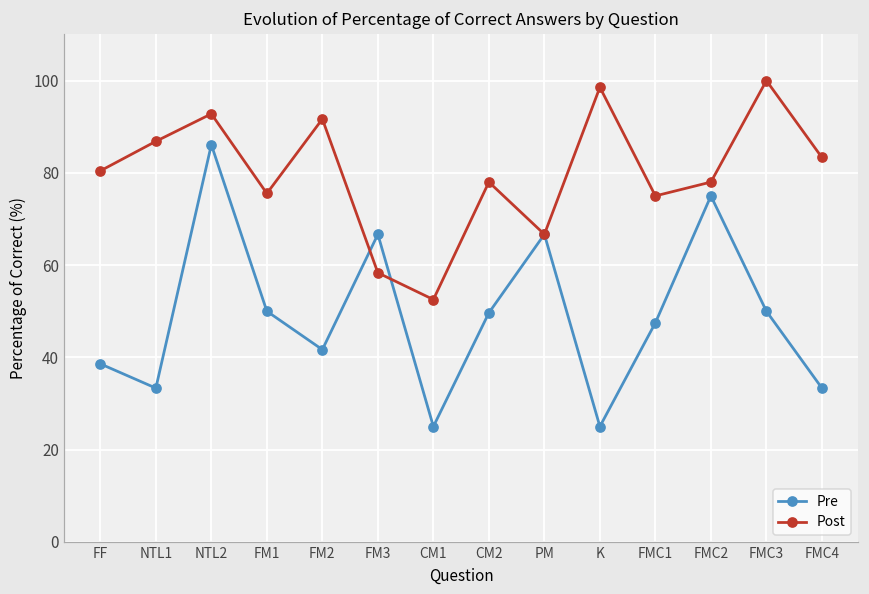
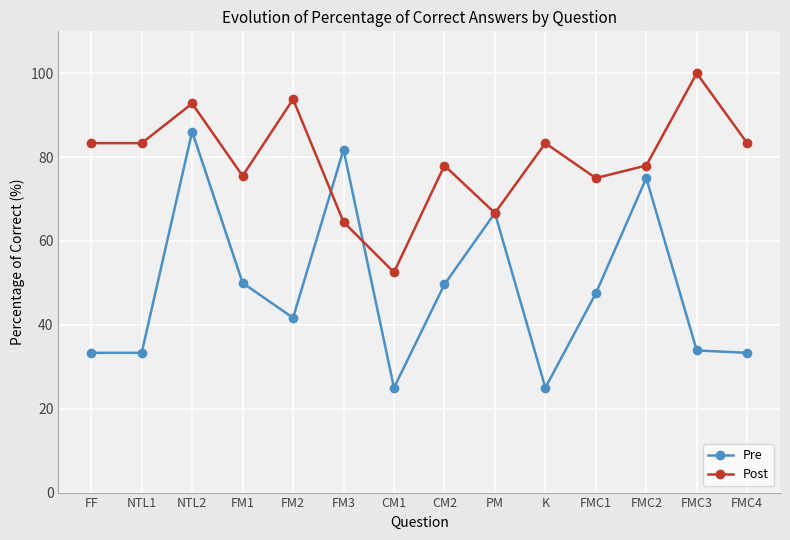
  {
    "Pre": {
-     "FF": 39,
+     "FF": 33,
      "NTL1": 33,
      "NTL2": 86,
      "FM1": 50,
      "FM2": 42,
-     "FM3": 67,
+     "FM3": 82,
      "CM1": 25,
      "CM2": 50,
      "K": 25,
      "FMC1": 48,
      "FMC2": 75,
-     "FMC3": 50,
+     "FMC3": 34,
      "FMC4": 33
    },
    "Post": {
-     "FF": 80,
-     "NTL1": 87,
+     "FF": 83,
+     "NTL1": 83,
      "NTL2": 93,
      "FM1": 76,
-     "FM2": 92,
-     "FM3": 58,
+     "FM2": 94,
+     "FM3": 65,
      "CM1": 53,
      "CM2": 78,
-     "K": 99,
+     "K": 83,
      "FMC1": 75,
      "FMC2": 78,
      "FMC3": 100,
      "FMC4": 83
    }
  }
